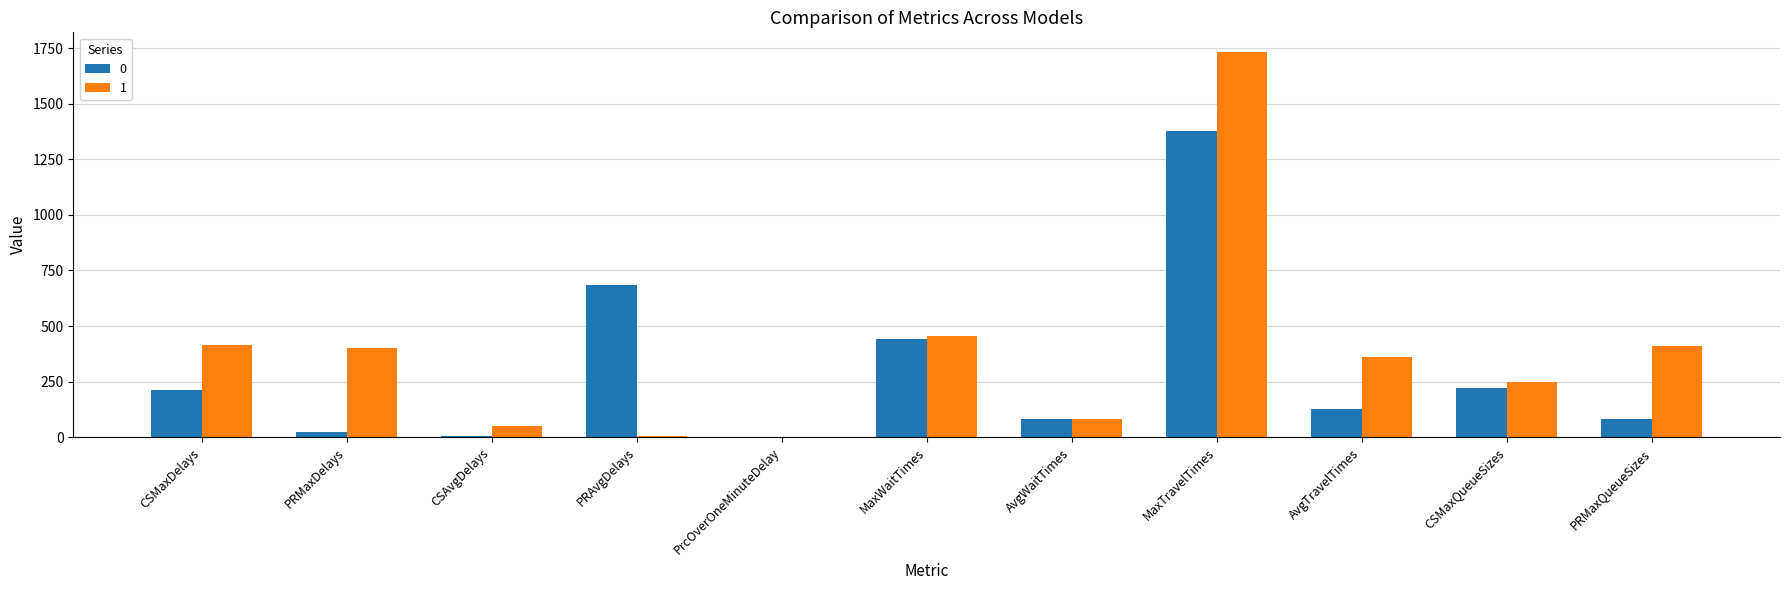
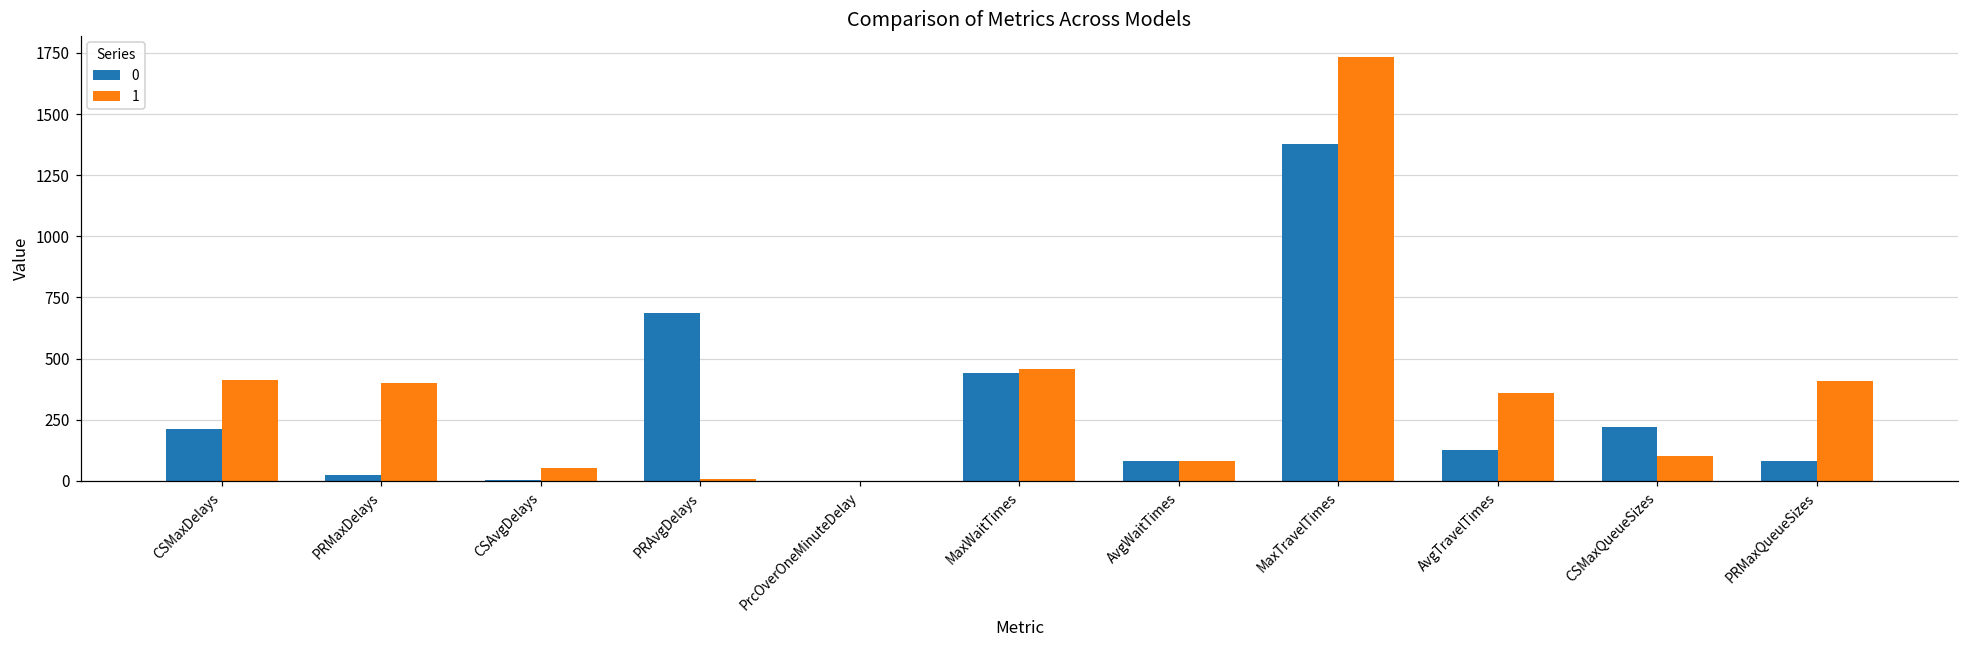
  {
    "0": {
      "CSMaxDelays": 210,
      "PRMaxDelays": 20,
      "PRAvgDelays": 690,
      "MaxWaitTimes": 440,
      "AvgWaitTimes": 80,
      "MaxTravelTimes": 1380,
      "AvgTravelTimes": 130,
      "CSMaxQueueSizes": 220,
      "PRMaxQueueSizes": 80
    },
    "1": {
      "CSMaxDelays": 410,
      "PRMaxDelays": 400,
      "CSAvgDelays": 50,
      "MaxWaitTimes": 460,
      "AvgWaitTimes": 80,
      "MaxTravelTimes": 1730,
      "AvgTravelTimes": 360,
-     "CSMaxQueueSizes": 250,
+     "CSMaxQueueSizes": 100,
      "PRMaxQueueSizes": 410
    }
  }
